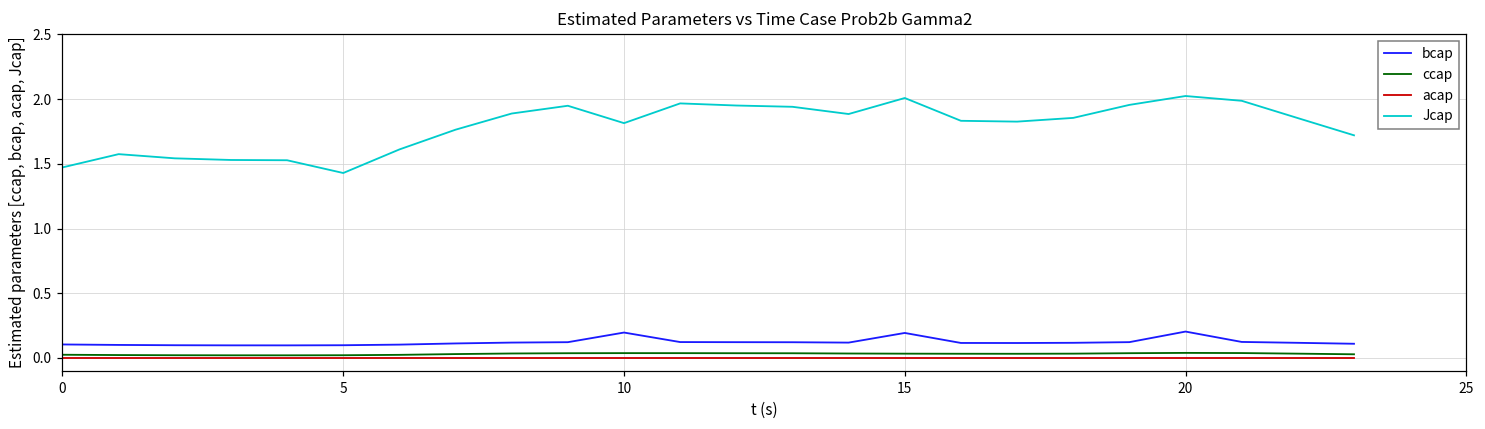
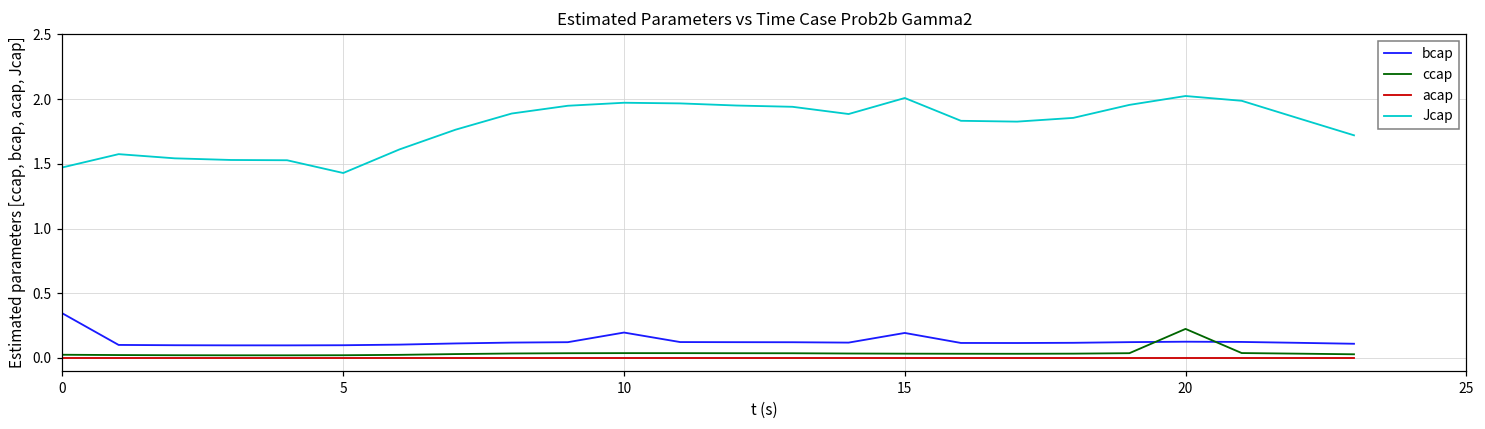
  {
    "bcap": {
-     "0": 0.10,
+     "0": 0.34,
      "5": 0.10,
      "10": 0.20,
      "15": 0.19,
-     "20": 0.20
+     "20": 0.13
    },
    "ccap": {
      "0": 0.02,
      "10": 0.04,
      "15": 0.03,
-     "20": 0.04
+     "20": 0.22
    },
    "acap": {
      "0": 0.00,
      "10": 0.00,
      "15": 0.00,
      "20": 0.00
    },
    "Jcap": {
      "0": 1.47,
      "5": 1.43,
-     "10": 1.81,
+     "10": 1.97,
      "15": 2.01,
      "20": 2.02
    }
  }
